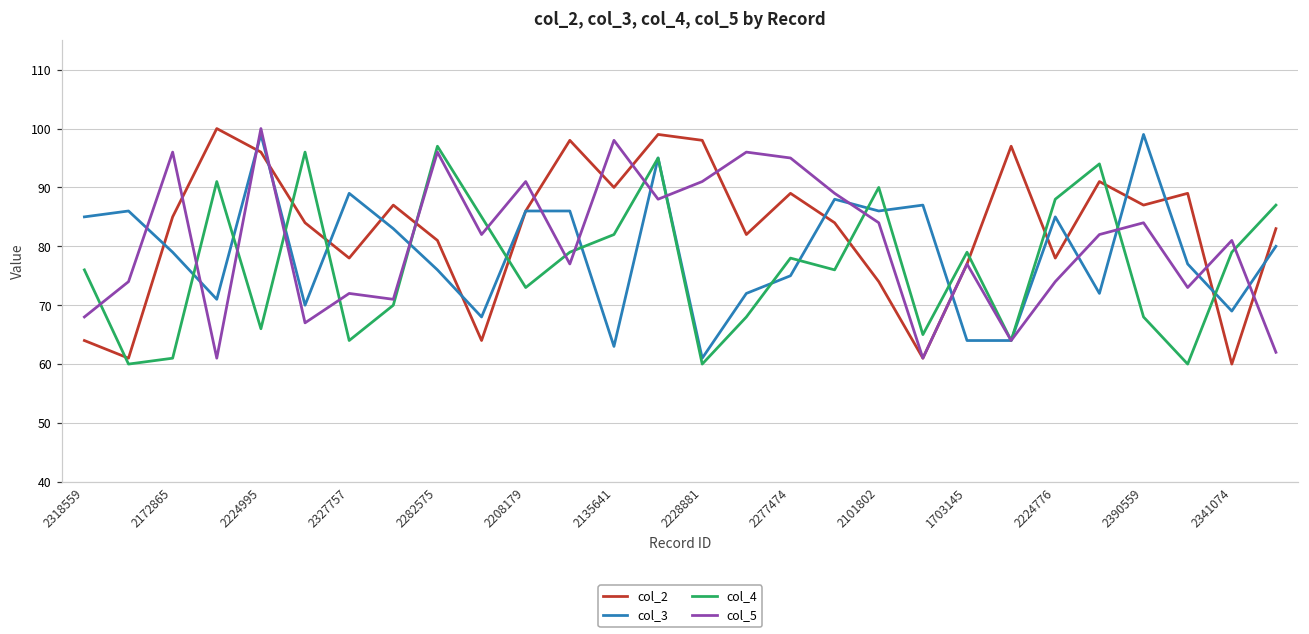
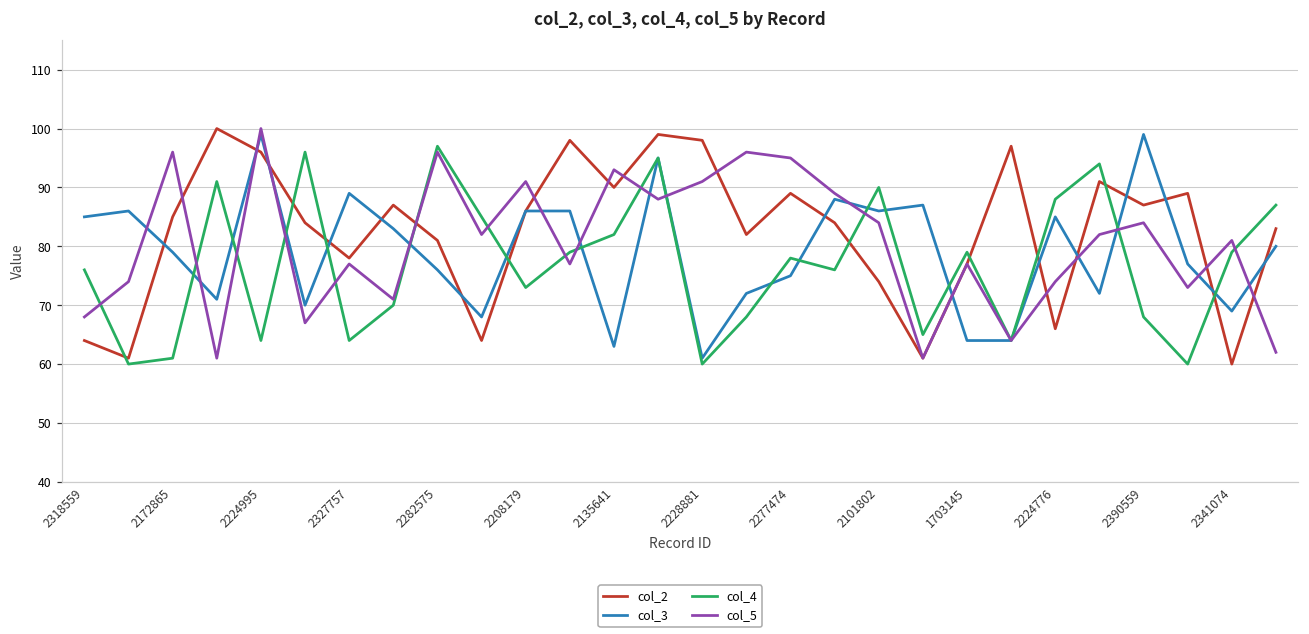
  {
    "col_2": {
      "2318559": 64,
      "2172865": 85,
      "2224995": 96,
      "2327757": 78,
      "2282575": 81,
      "2135641": 90,
      "2228881": 98,
      "2277474": 89,
      "2101802": 74,
-     "2224776": 78,
+     "2224776": 66,
      "2390559": 87,
      "2341074": 60
    },
    "col_3": {
      "2318559": 85,
      "2172865": 79,
      "2224995": 99,
      "2327757": 89,
      "2282575": 76,
      "2135641": 63,
      "2228881": 61,
      "2277474": 75,
      "2101802": 86,
      "1703145": 64,
      "2224776": 85,
      "2390559": 99,
      "2341074": 69
    },
    "col_4": {
      "2318559": 76,
      "2172865": 61,
-     "2224995": 66,
+     "2224995": 64,
      "2327757": 64,
      "2282575": 97,
      "2208179": 73,
      "2135641": 82,
      "2228881": 60,
      "2277474": 78,
      "2101802": 90,
      "1703145": 79,
      "2224776": 88,
      "2390559": 68,
      "2341074": 79
    },
    "col_5": {
      "2318559": 68,
      "2172865": 96,
      "2224995": 100,
-     "2327757": 72,
+     "2327757": 77,
      "2282575": 96,
      "2208179": 91,
-     "2135641": 98,
+     "2135641": 93,
      "2228881": 91,
      "2277474": 95,
      "2101802": 84,
      "2224776": 74,
      "2390559": 84,
      "2341074": 81
    }
  }
